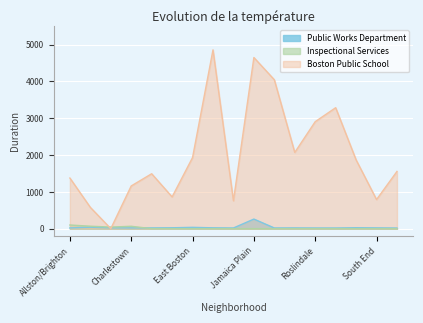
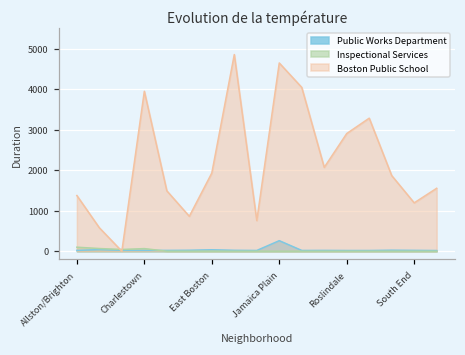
  {
    "Public Works Department": {
      "Allston/Brighton": 0,
      "Jamaica Plain": 300
    },
    "Inspectional Services": {
      "Allston/Brighton": 100,
      "Jamaica Plain": 0
    },
    "Boston Public School": {
      "Allston/Brighton": 1400,
-     "Charlestown": 1200,
+     "Charlestown": 4000,
      "East Boston": 1900,
      "Jamaica Plain": 4600,
      "Roslindale": 2900,
-     "South End": 800
+     "South End": 1200
    }
  }
